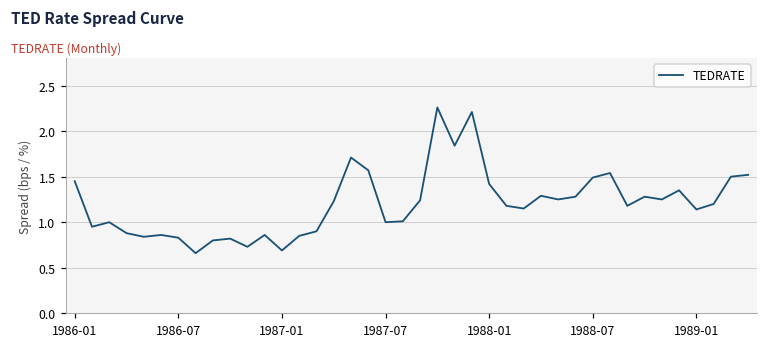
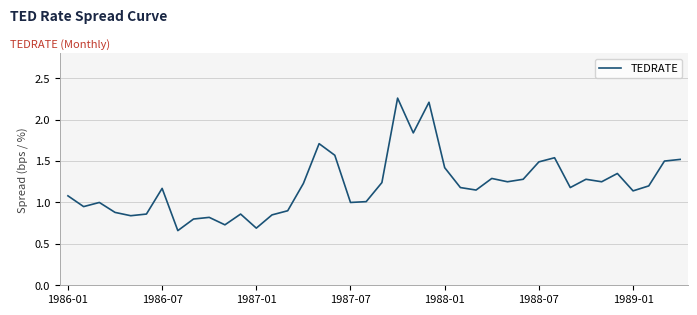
  {
-   "1986-01": 1.5,
-   "1986-07": 0.8,
+   "1986-01": 1.1,
+   "1986-07": 1.2,
    "1987-01": 0.7,
    "1987-07": 1.0,
    "1988-01": 1.4,
    "1988-07": 1.5,
    "1989-01": 1.1
  }
